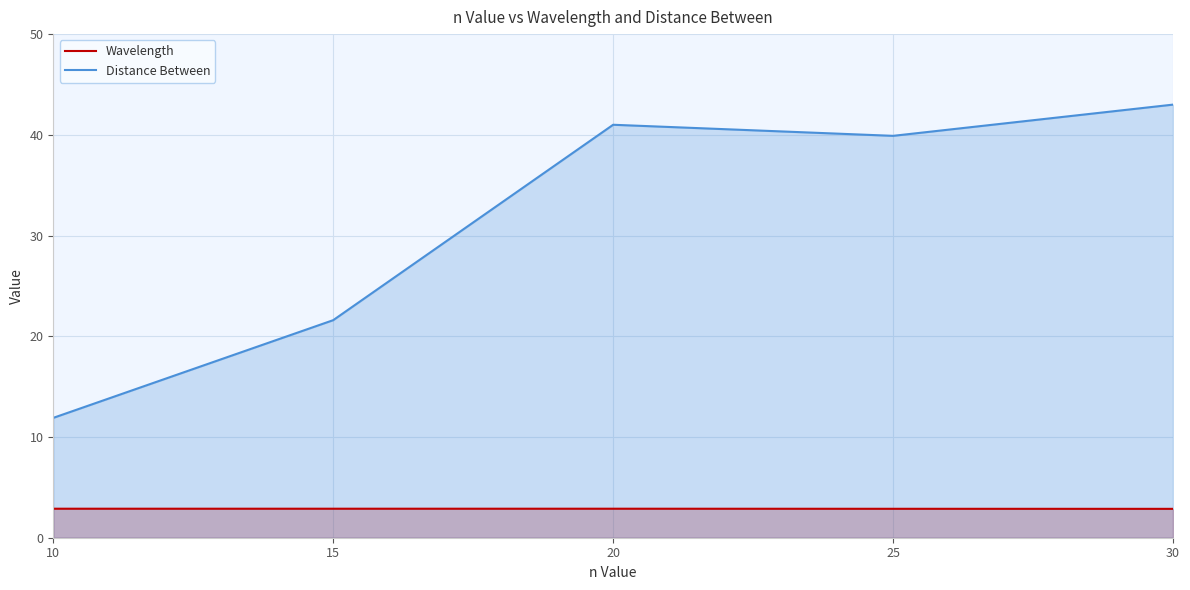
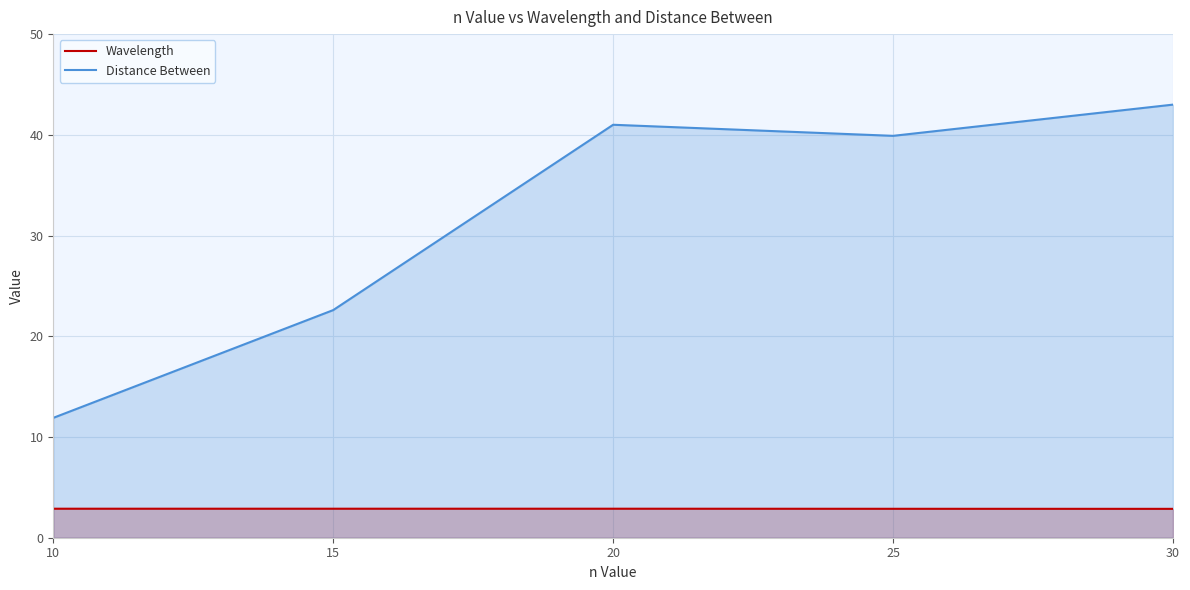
  {
    "Wavelength": {
      "10": 2.9,
      "15": 2.9,
      "20": 2.9,
      "25": 2.9,
      "30": 2.9
    },
    "Distance Between": {
      "10": 11.9,
-     "15": 21.6,
+     "15": 22.6,
      "20": 41.0,
      "25": 39.9,
      "30": 43.0
    }
  }
